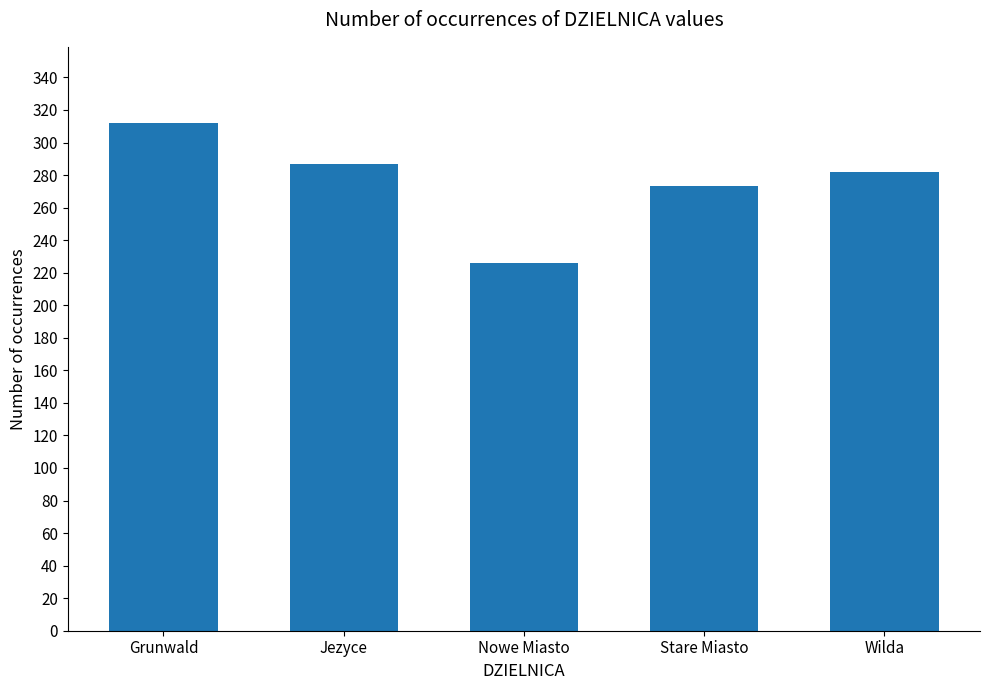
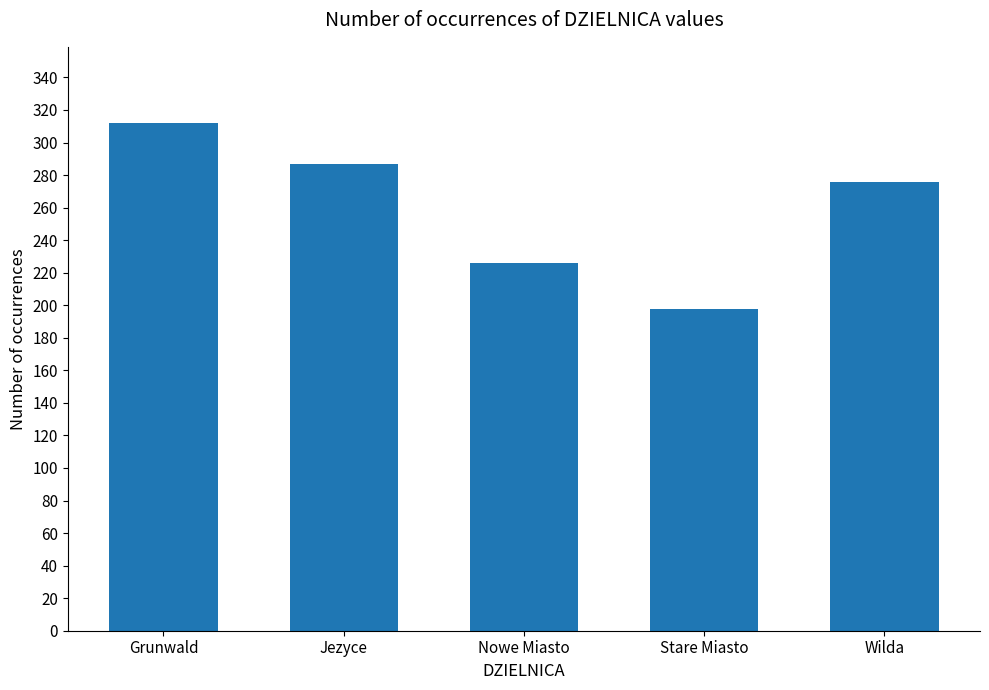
  {
    "Grunwald": 312,
    "Jezyce": 287,
    "Nowe Miasto": 226,
-   "Stare Miasto": 273,
-   "Wilda": 282
+   "Stare Miasto": 198,
+   "Wilda": 276
  }
